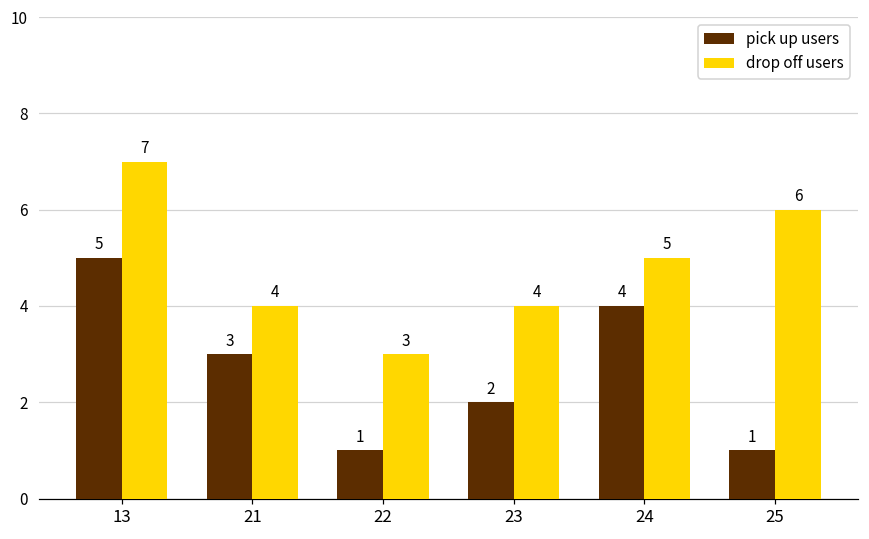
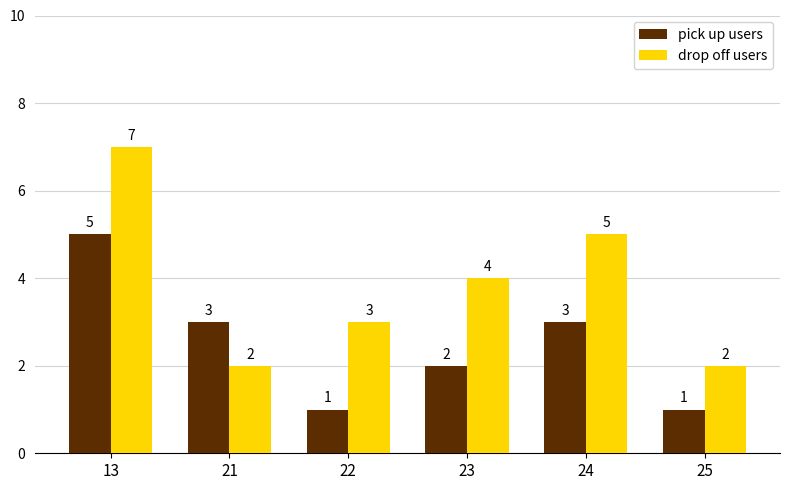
  {
    "pick up users": {
      "13": 5,
      "21": 3,
      "22": 1,
      "23": 2,
-     "24": 4,
+     "24": 3,
      "25": 1
    },
    "drop off users": {
      "13": 7,
-     "21": 4,
+     "21": 2,
      "22": 3,
      "23": 4,
      "24": 5,
-     "25": 6
+     "25": 2
    }
  }
